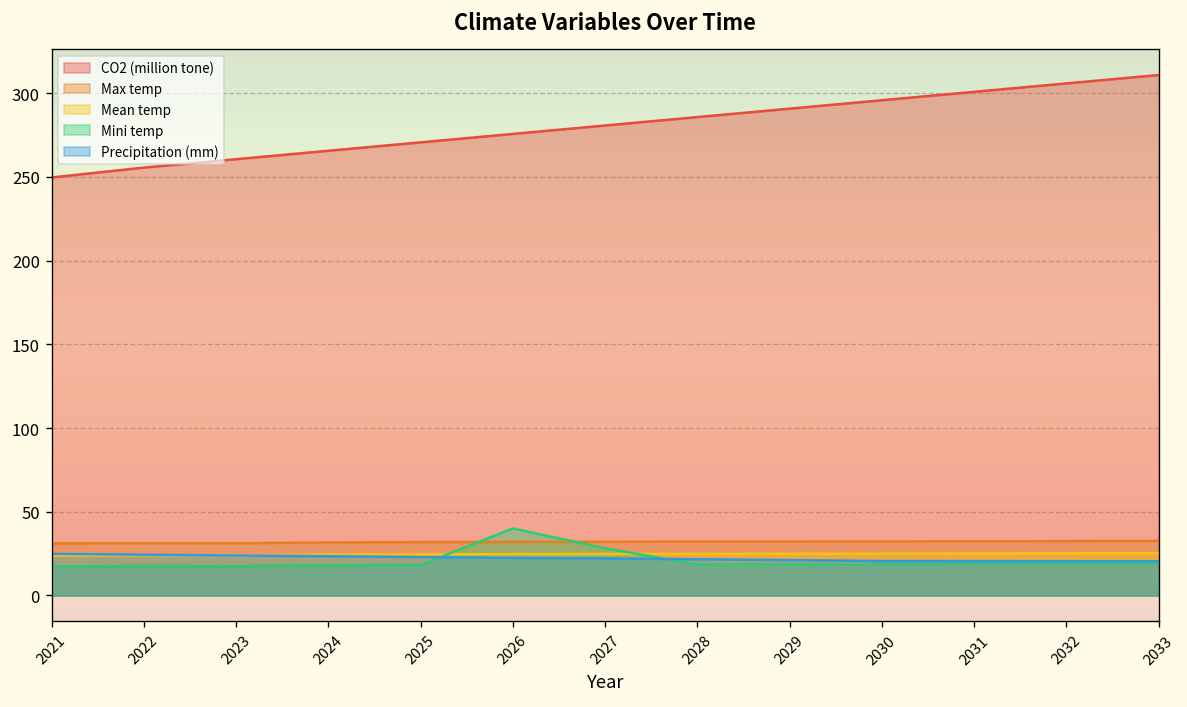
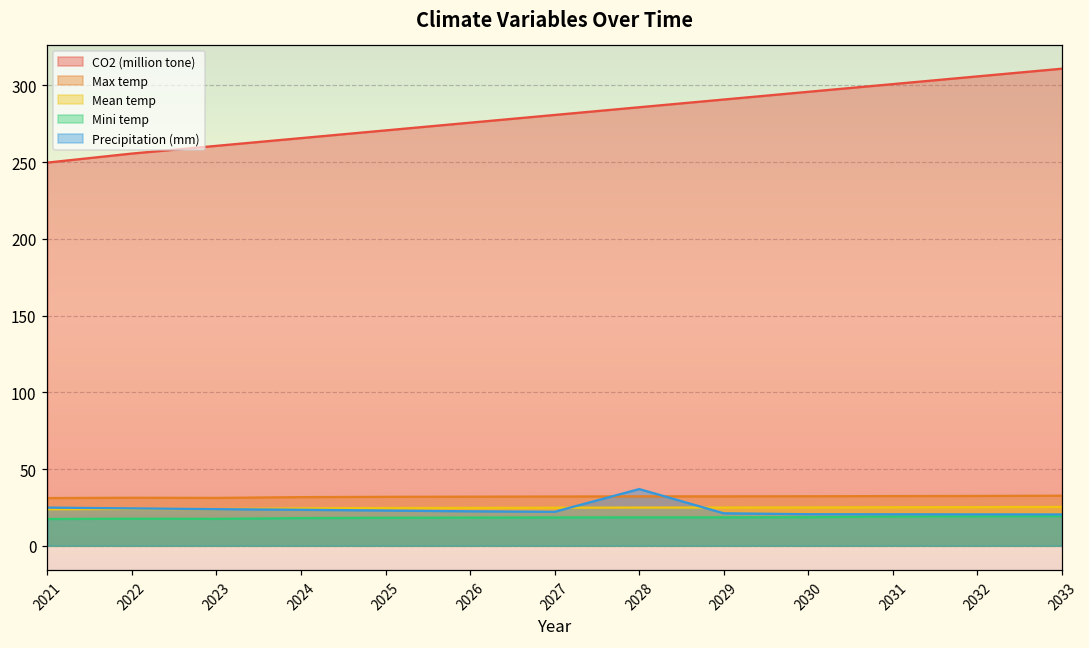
  {
    "Mini temp": {
      "2021": 17,
      "2022": 18,
      "2023": 18,
      "2024": 18,
      "2025": 18,
-     "2026": 40,
-     "2027": 28,
+     "2026": 18,
+     "2027": 18,
      "2028": 19,
      "2029": 19,
      "2030": 19
    },
    "Precipitation (mm)": {
      "2026": 22,
      "2027": 22,
-     "2028": 22,
+     "2028": 37,
      "2029": 21,
      "2030": 21
    }
  }
